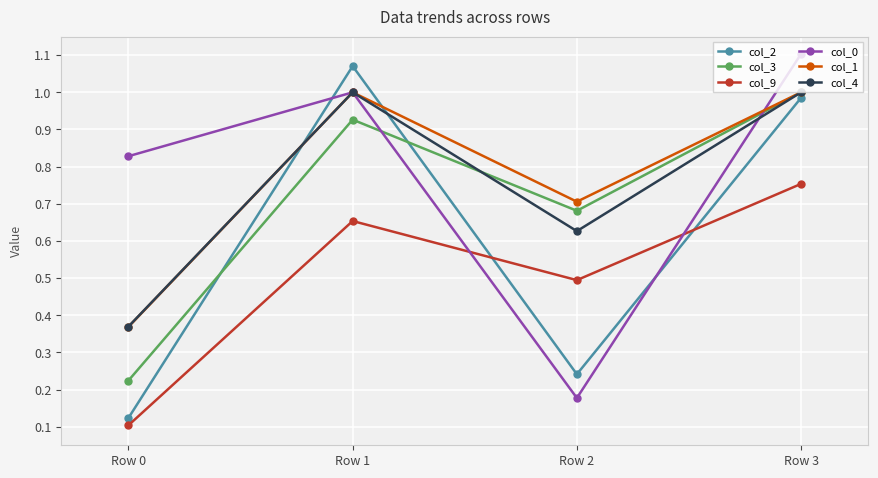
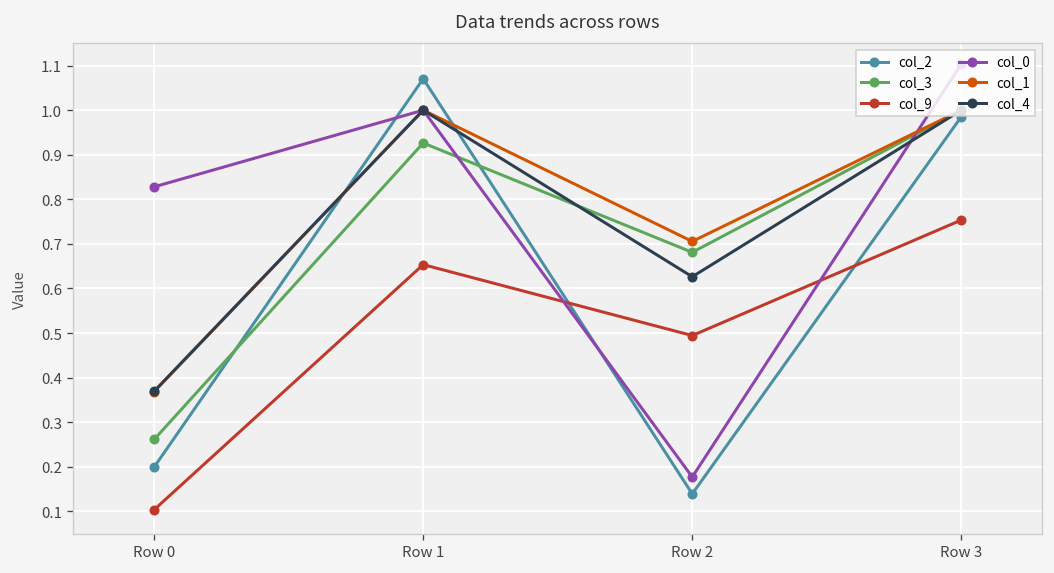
  {
    "col_2": {
-     "Row 0": 0.12,
+     "Row 0": 0.20,
      "Row 1": 1.07,
-     "Row 2": 0.24,
+     "Row 2": 0.14,
      "Row 3": 0.99
    },
    "col_3": {
-     "Row 0": 0.22,
+     "Row 0": 0.26,
      "Row 1": 0.93,
      "Row 2": 0.68
    },
    "col_0": {
      "Row 0": 0.83,
      "Row 2": 0.18
    },
    "col_4": {
      "Row 2": 0.63
    }
  }
